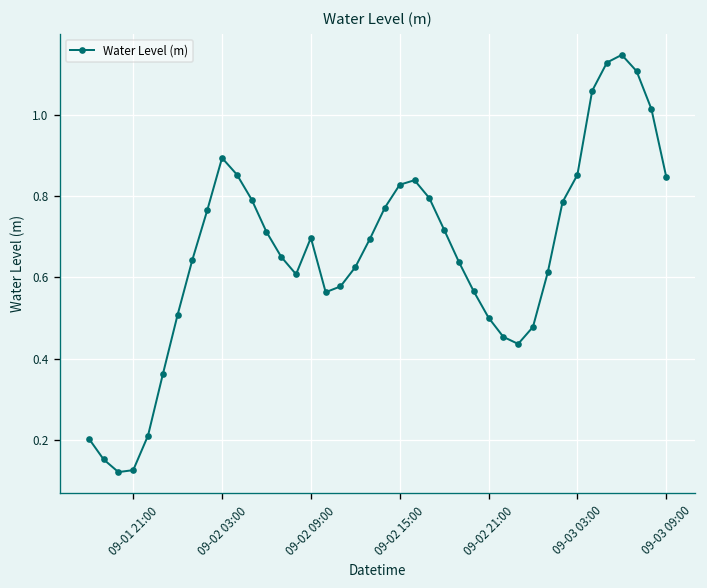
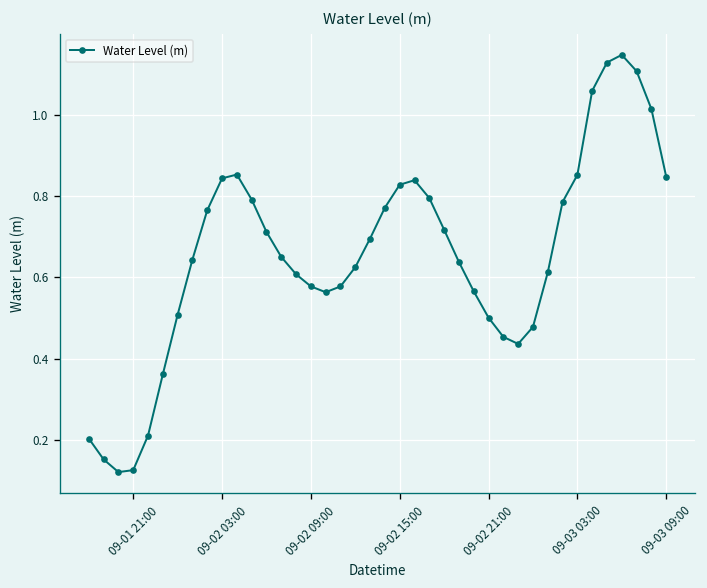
  {
    "09-01 21:00": 0.13,
-   "09-02 03:00": 0.89,
-   "09-02 09:00": 0.70,
+   "09-02 03:00": 0.84,
+   "09-02 09:00": 0.58,
    "09-02 15:00": 0.83,
    "09-02 21:00": 0.50,
    "09-03 03:00": 0.85,
    "09-03 09:00": 0.85
  }
